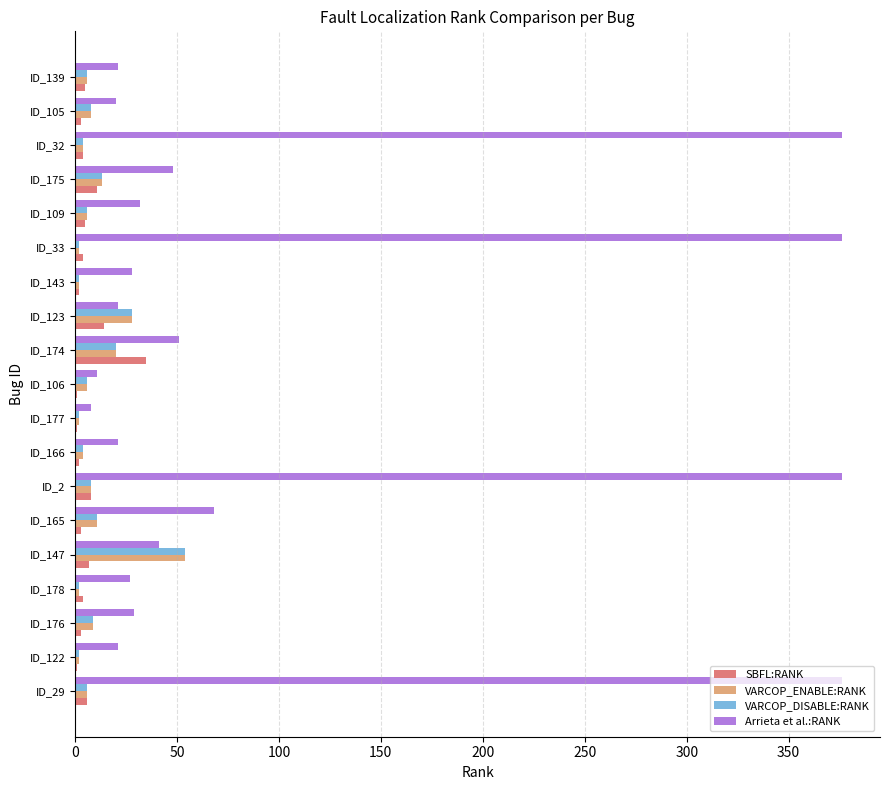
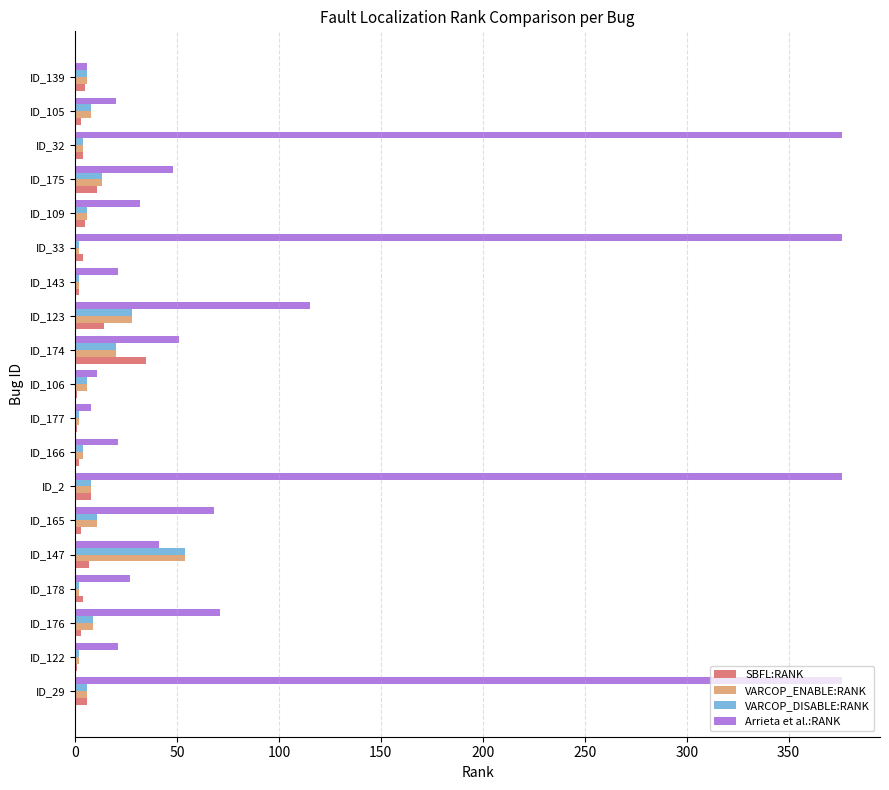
  {
    "VARCOP_DISABLE:RANK": {
      "ID_139": 6,
      "ID_105": 8,
      "ID_32": 4,
      "ID_175": 13,
      "ID_109": 6,
      "ID_33": 2,
      "ID_143": 2,
      "ID_123": 28,
      "ID_174": 20,
      "ID_106": 6,
      "ID_177": 2,
      "ID_166": 4,
      "ID_2": 8,
      "ID_165": 11,
      "ID_147": 54,
      "ID_178": 2,
      "ID_176": 9,
      "ID_122": 2,
      "ID_29": 6
    },
    "Arrieta et al.:RANK": {
-     "ID_139": 21,
+     "ID_139": 6,
      "ID_105": 20,
      "ID_32": 376,
      "ID_175": 48,
      "ID_109": 32,
      "ID_33": 376,
-     "ID_143": 28,
-     "ID_123": 21,
+     "ID_143": 21,
+     "ID_123": 115,
      "ID_174": 51,
      "ID_106": 11,
      "ID_177": 8,
      "ID_166": 21,
      "ID_2": 376,
      "ID_165": 68,
      "ID_147": 41,
      "ID_178": 27,
-     "ID_176": 29,
+     "ID_176": 71,
      "ID_122": 21
    }
  }
